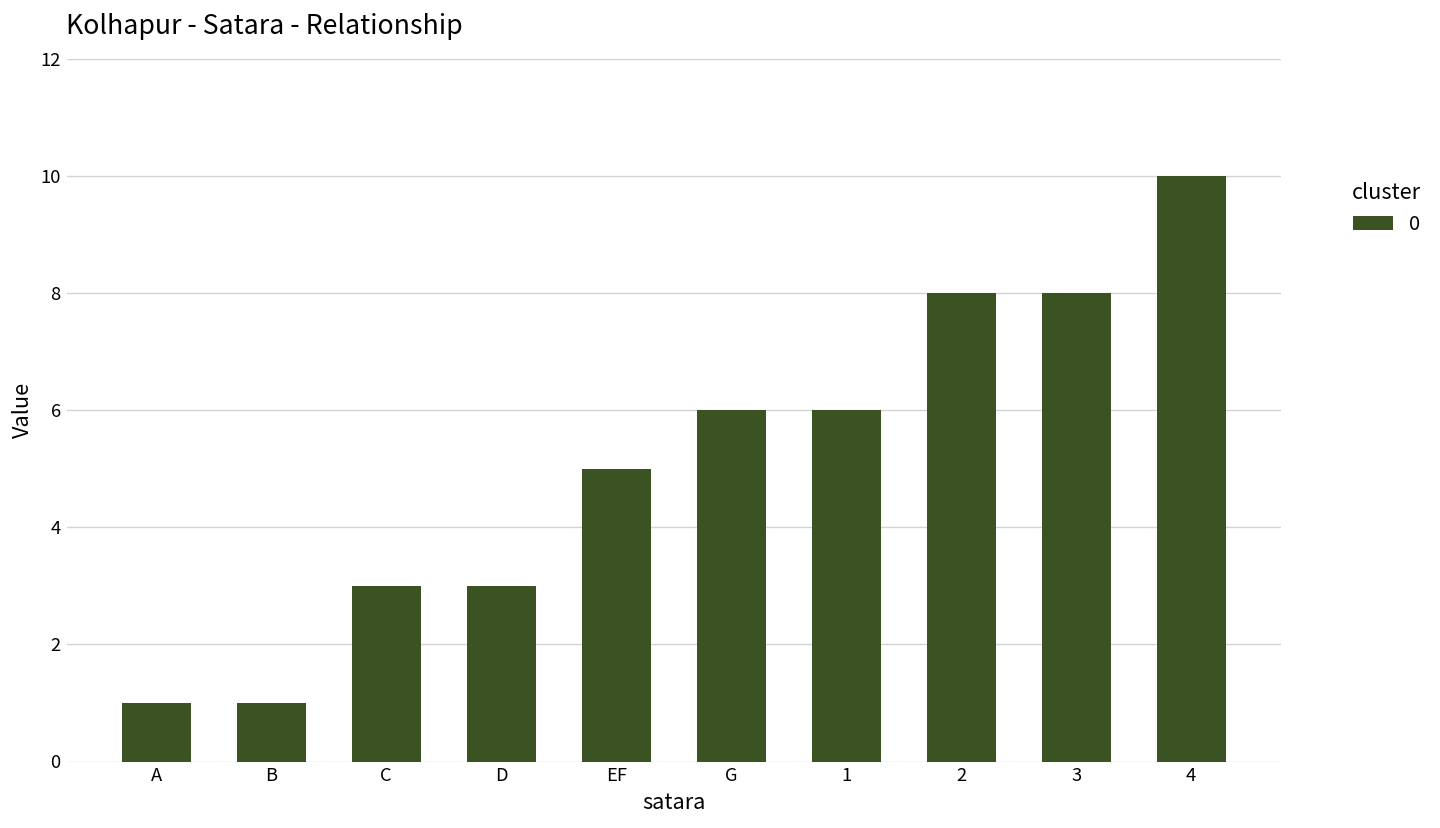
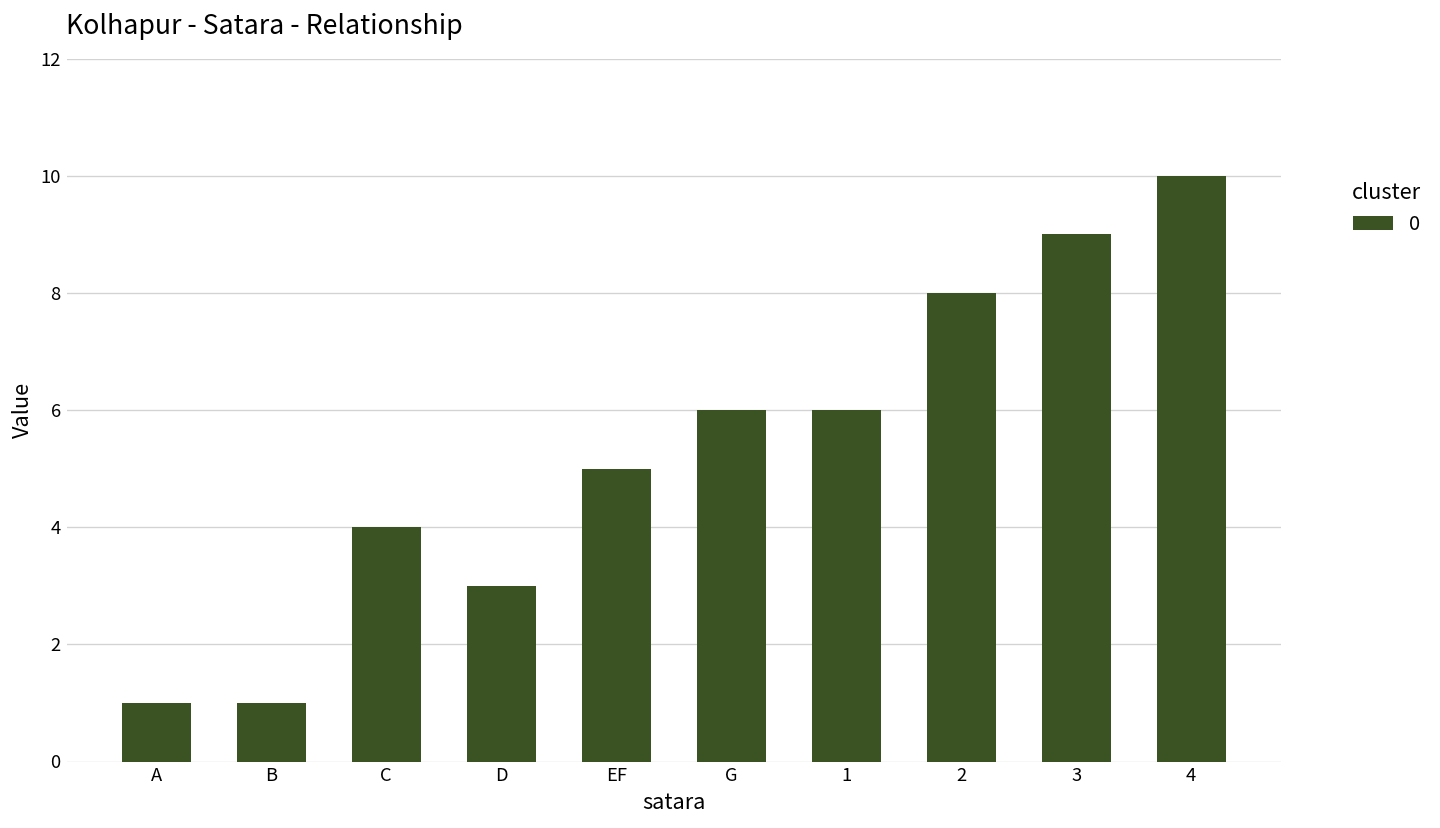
  {
    "A": 1,
    "B": 1,
-   "C": 3,
+   "C": 4,
    "D": 3,
    "EF": 5,
    "G": 6,
    "1": 6,
    "2": 8,
-   "3": 8,
+   "3": 9,
    "4": 10
  }
